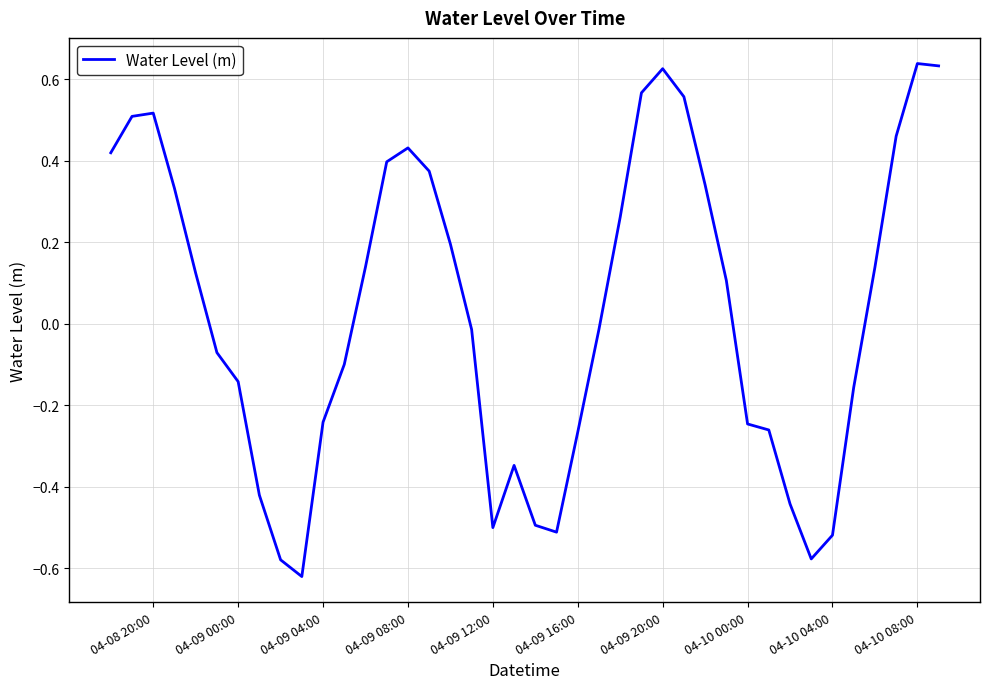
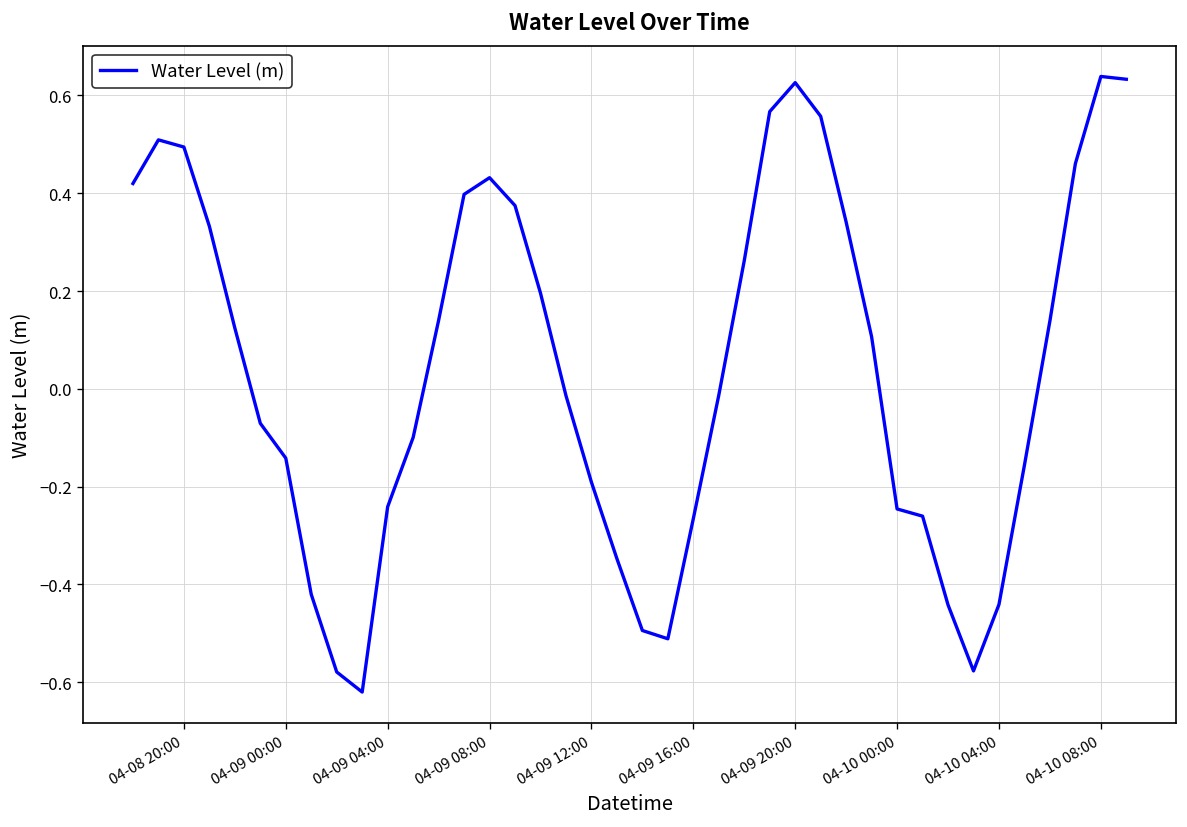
  {
-   "04-08 20:00": 0.52,
+   "04-08 20:00": 0.49,
    "04-09 00:00": -0.14,
    "04-09 04:00": -0.24,
    "04-09 08:00": 0.43,
-   "04-09 12:00": -0.50,
+   "04-09 12:00": -0.19,
    "04-09 16:00": -0.27,
    "04-09 20:00": 0.63,
    "04-10 00:00": -0.25,
-   "04-10 04:00": -0.52,
+   "04-10 04:00": -0.44,
    "04-10 08:00": 0.64
  }
